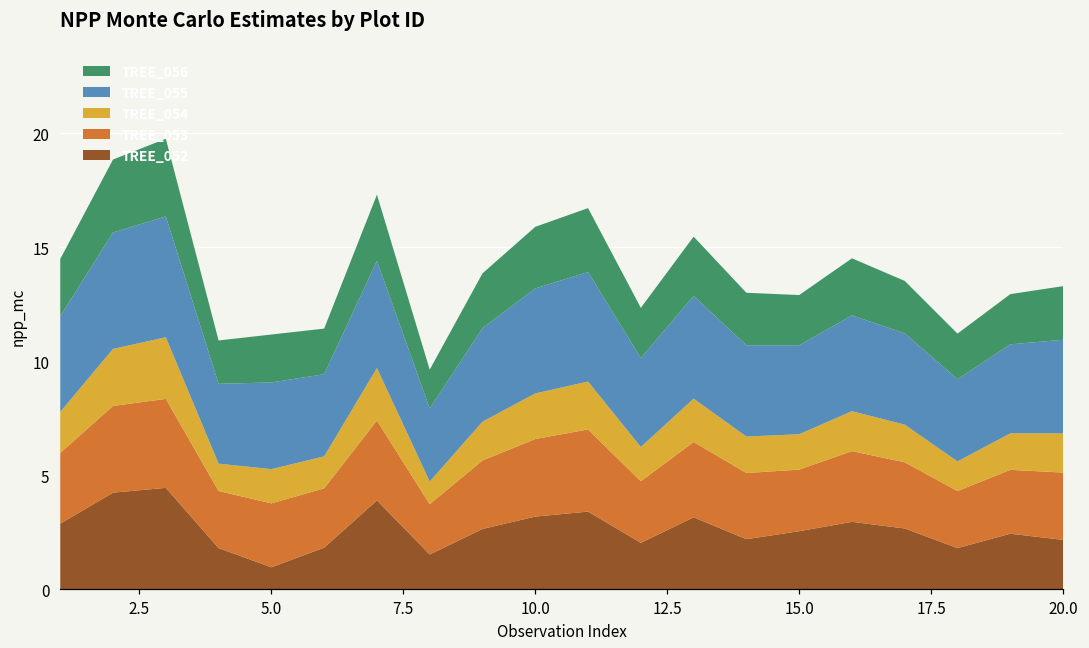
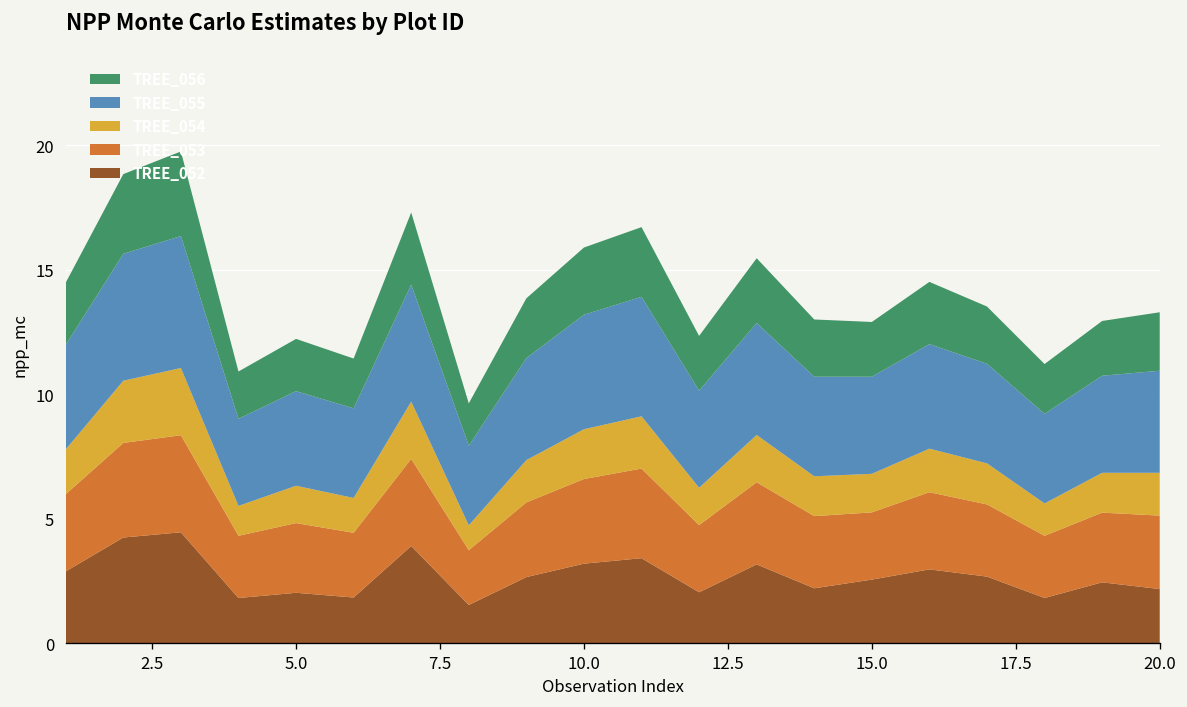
  {
    "TREE_052": {
-     "5.0": 1.0,
+     "5.0": 2.0,
      "10.0": 3.2,
      "15.0": 2.6,
      "20.0": 2.2
    }
  }
